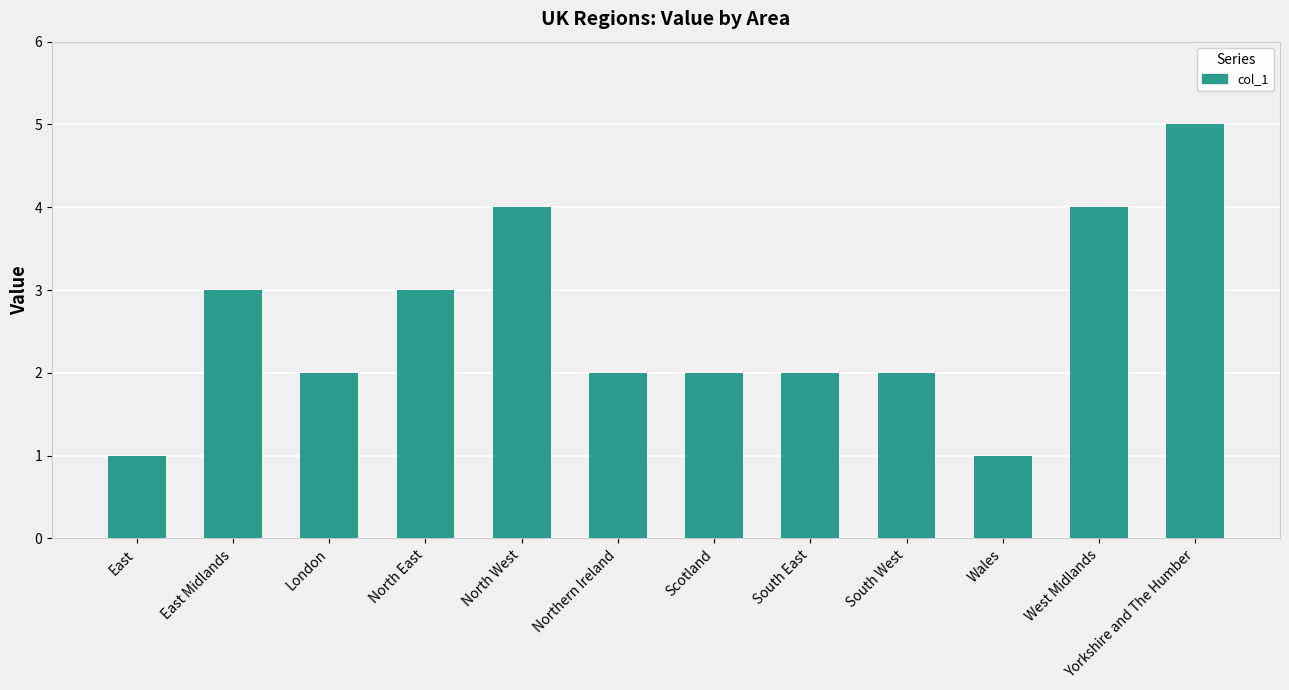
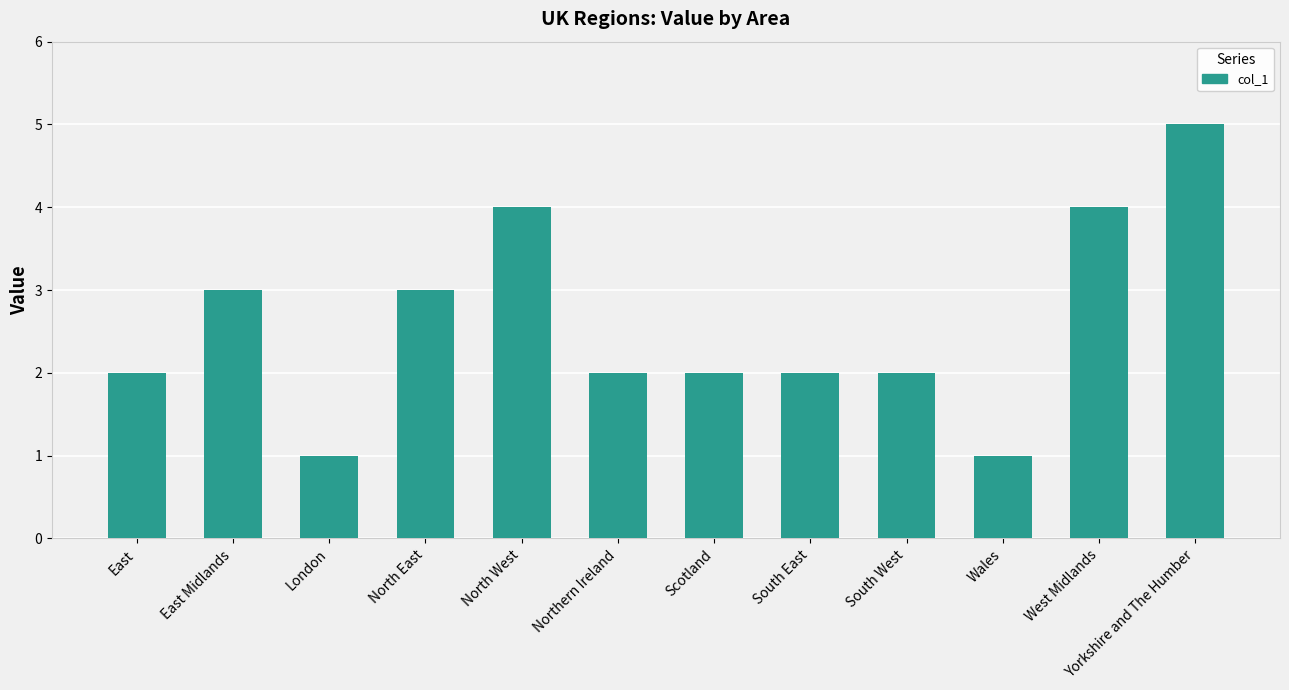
  {
-   "East": 1,
+   "East": 2,
    "East Midlands": 3,
-   "London": 2,
+   "London": 1,
    "North East": 3,
    "North West": 4,
    "Northern Ireland": 2,
    "Scotland": 2,
    "South East": 2,
    "South West": 2,
    "Wales": 1,
    "West Midlands": 4,
    "Yorkshire and The Humber": 5
  }
